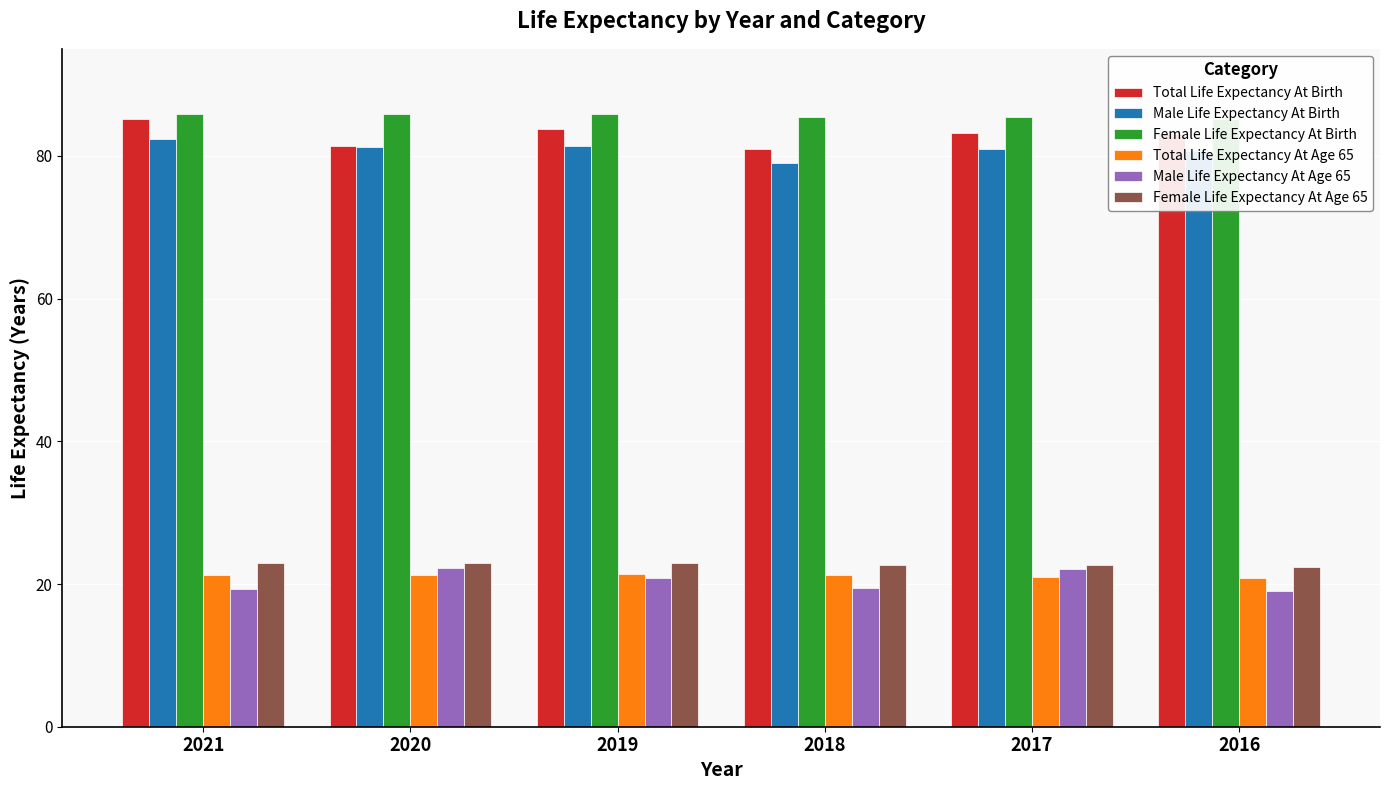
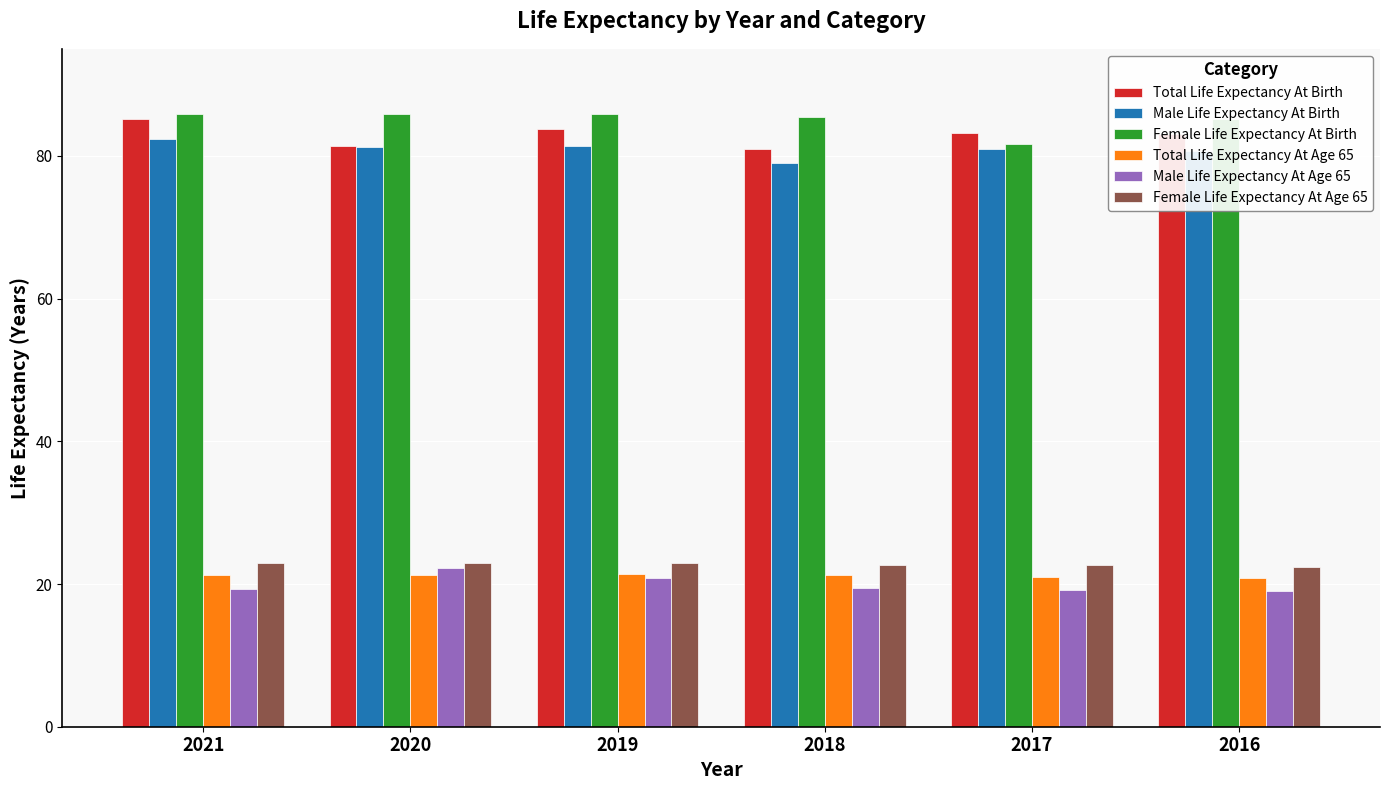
  {
    "Total Life Expectancy At Birth": {
      "2021": 85,
      "2020": 81,
      "2019": 84,
      "2018": 81,
      "2017": 83
    },
    "Male Life Expectancy At Birth": {
      "2021": 82,
      "2020": 81,
      "2019": 81,
      "2018": 79,
      "2017": 81
    },
    "Female Life Expectancy At Birth": {
      "2021": 86,
      "2020": 86,
      "2019": 86,
      "2018": 86,
-     "2017": 85
+     "2017": 82
    },
    "Total Life Expectancy At Age 65": {
      "2021": 21,
      "2020": 21,
      "2019": 21,
      "2018": 21,
      "2017": 21,
      "2016": 21
    },
    "Male Life Expectancy At Age 65": {
      "2021": 19,
      "2020": 22,
      "2019": 21,
      "2018": 19,
-     "2017": 22,
+     "2017": 19,
      "2016": 19
    },
    "Female Life Expectancy At Age 65": {
      "2021": 23,
      "2020": 23,
      "2019": 23,
      "2018": 23,
      "2017": 23,
      "2016": 22
    }
  }
